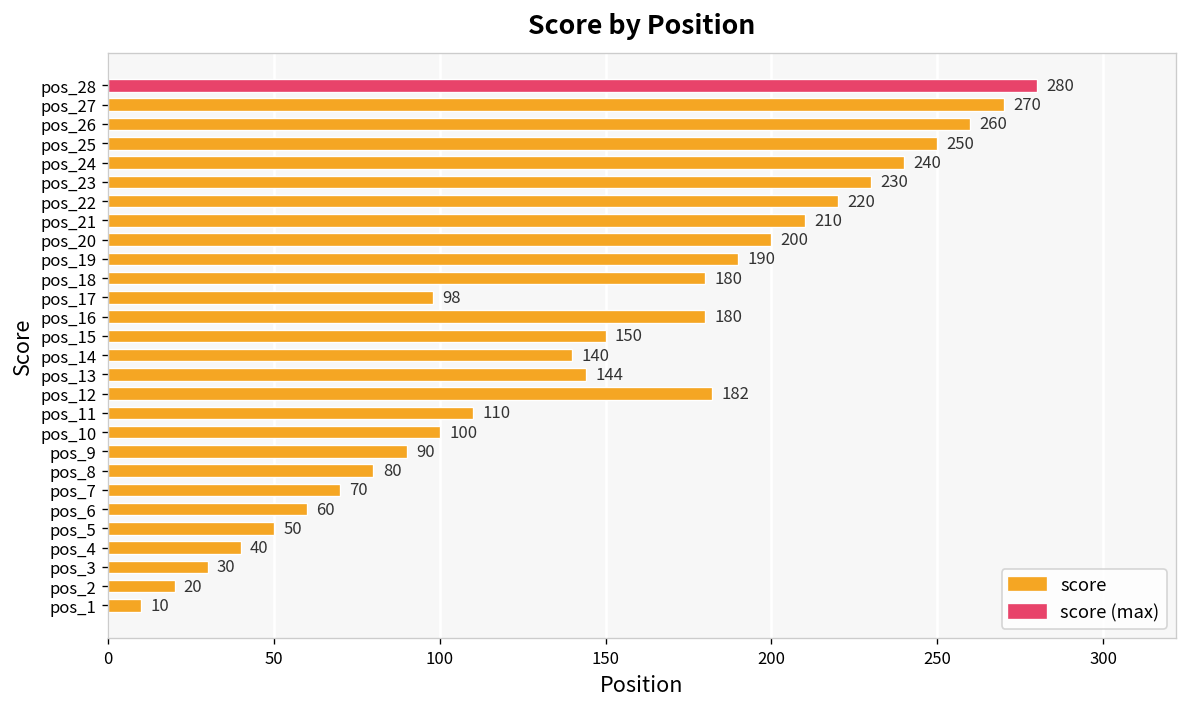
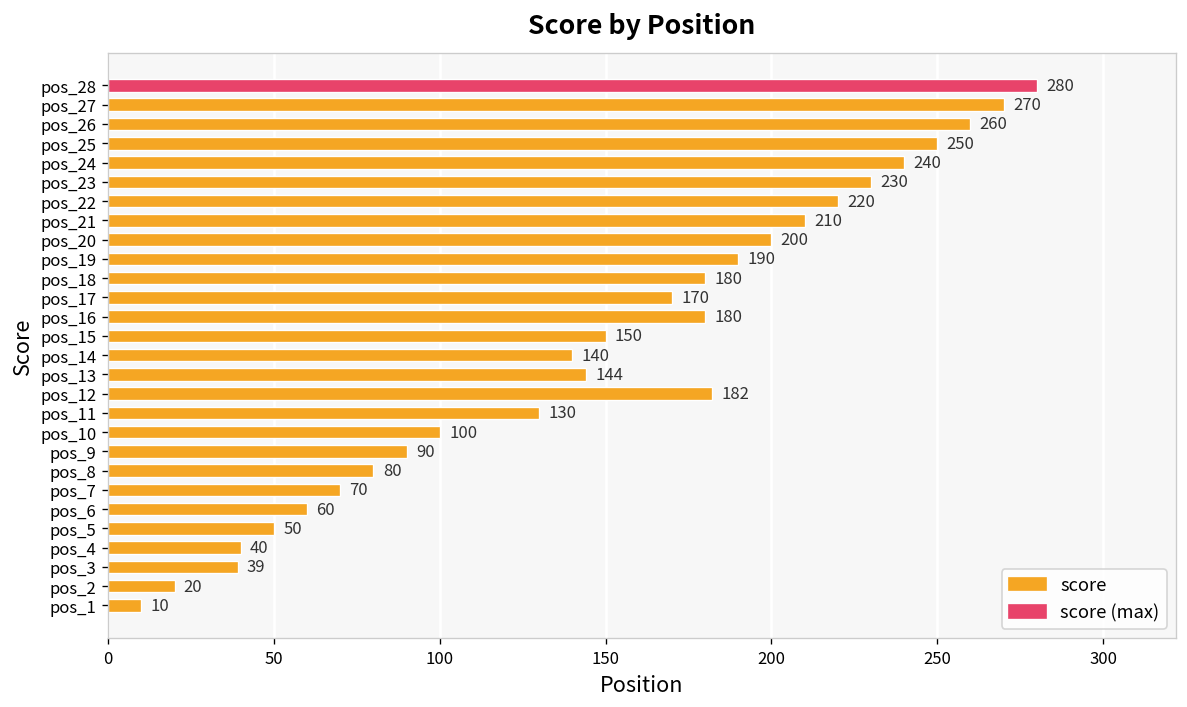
  {
    "pos_28": 280,
    "pos_27": 270,
    "pos_26": 260,
    "pos_25": 250,
    "pos_24": 240,
    "pos_23": 230,
    "pos_22": 220,
    "pos_21": 210,
    "pos_20": 200,
    "pos_19": 190,
    "pos_18": 180,
-   "pos_17": 98,
+   "pos_17": 170,
    "pos_16": 180,
    "pos_15": 150,
    "pos_14": 140,
    "pos_13": 144,
    "pos_12": 182,
-   "pos_11": 110,
+   "pos_11": 130,
    "pos_10": 100,
    "pos_9": 90,
    "pos_8": 80,
    "pos_7": 70,
    "pos_6": 60,
    "pos_5": 50,
    "pos_4": 40,
-   "pos_3": 30,
+   "pos_3": 39,
    "pos_2": 20,
    "pos_1": 10
  }
